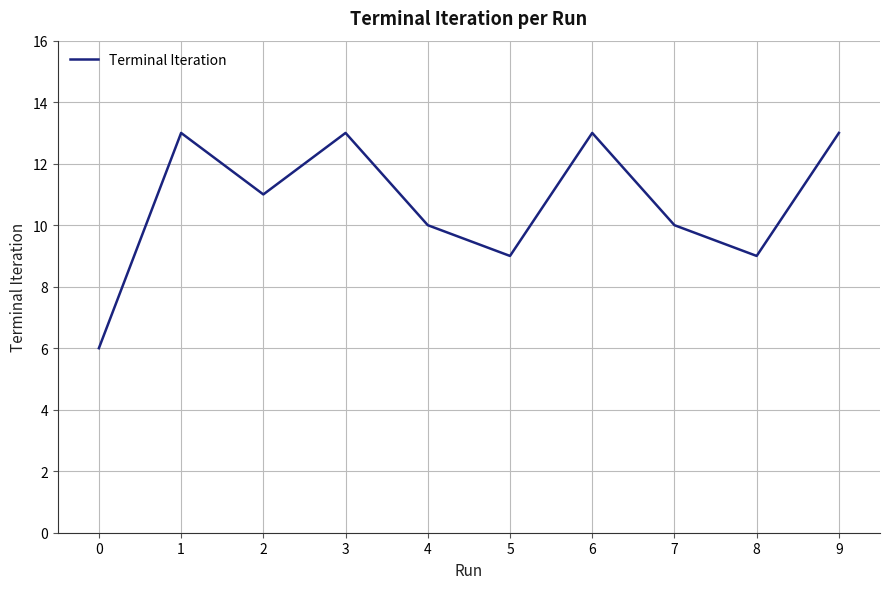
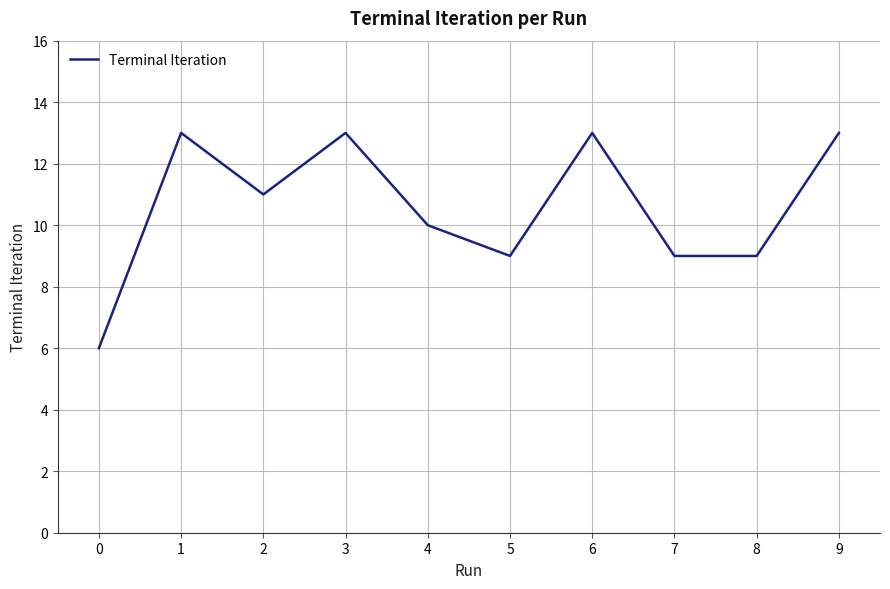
  {
    "0": 6,
    "1": 13,
    "2": 11,
    "3": 13,
    "4": 10,
    "5": 9,
    "6": 13,
-   "7": 10,
+   "7": 9,
    "8": 9,
    "9": 13
  }
